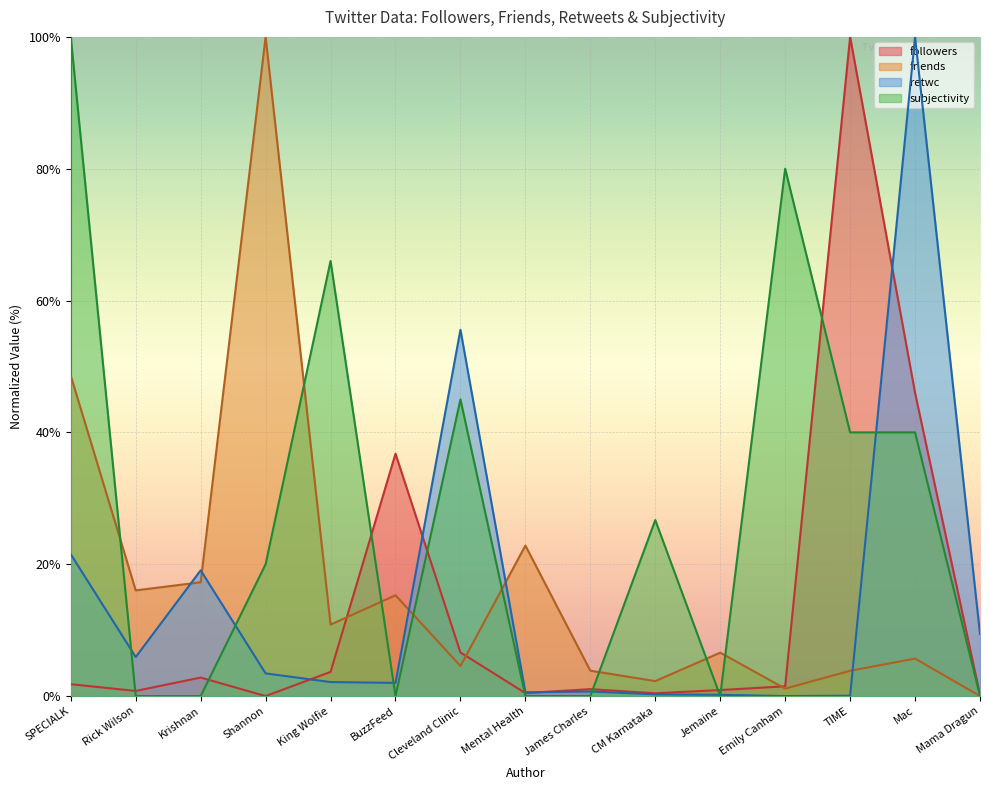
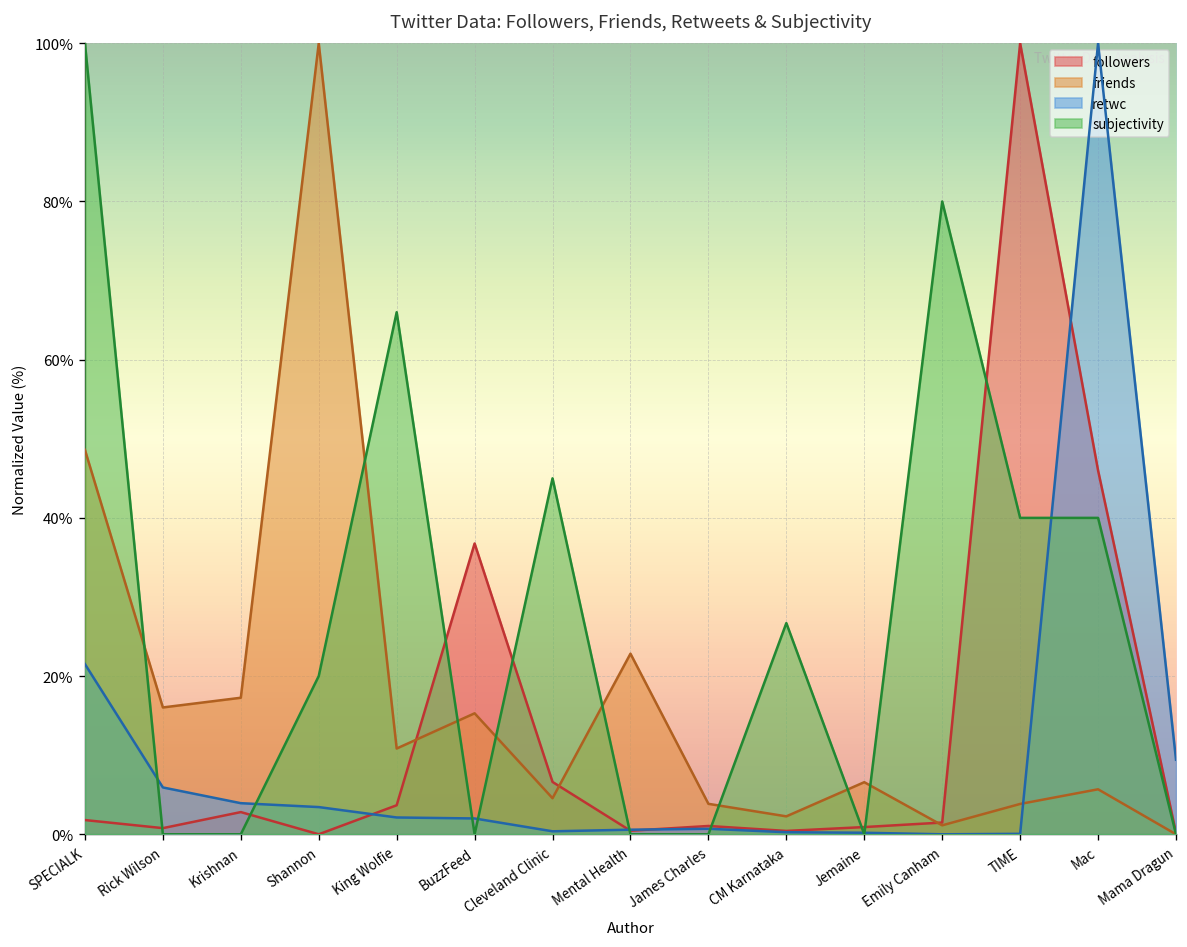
  {
    "retwc": {
      "SPECIALK": "22%",
      "Rick Wilson": "6%",
-     "Krishnan": "19%",
+     "Krishnan": "4%",
      "Shannon": "3%",
      "King Wolfie": "2%",
      "BuzzFeed": "2%",
-     "Cleveland Clinic": "56%",
+     "Cleveland Clinic": "0%",
      "Emily Canham": "0%",
      "TIME": "0%",
      "Mac": "100%",
      "Mama Dragun": "9%"
    },
    "subjectivity": {
      "SPECIALK": "100%",
      "Rick Wilson": "0%",
      "Krishnan": "0%",
      "Shannon": "20%",
      "King Wolfie": "66%",
      "BuzzFeed": "0%",
      "Cleveland Clinic": "45%",
      "Mental Health": "0%",
      "James Charles": "0%",
      "CM Karnataka": "27%",
      "Emily Canham": "80%",
      "TIME": "40%",
      "Mac": "40%"
    }
  }
